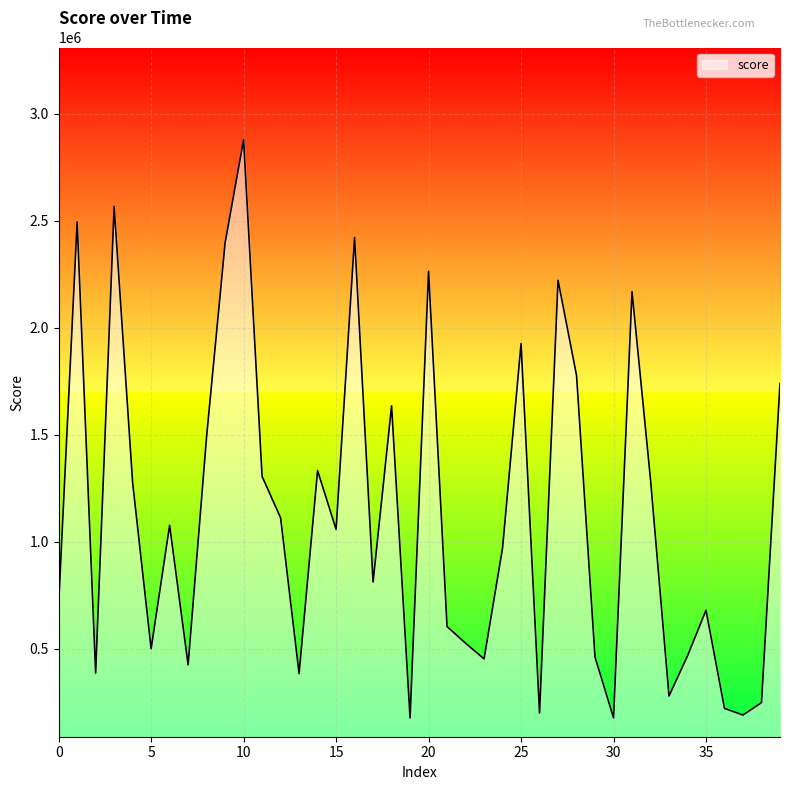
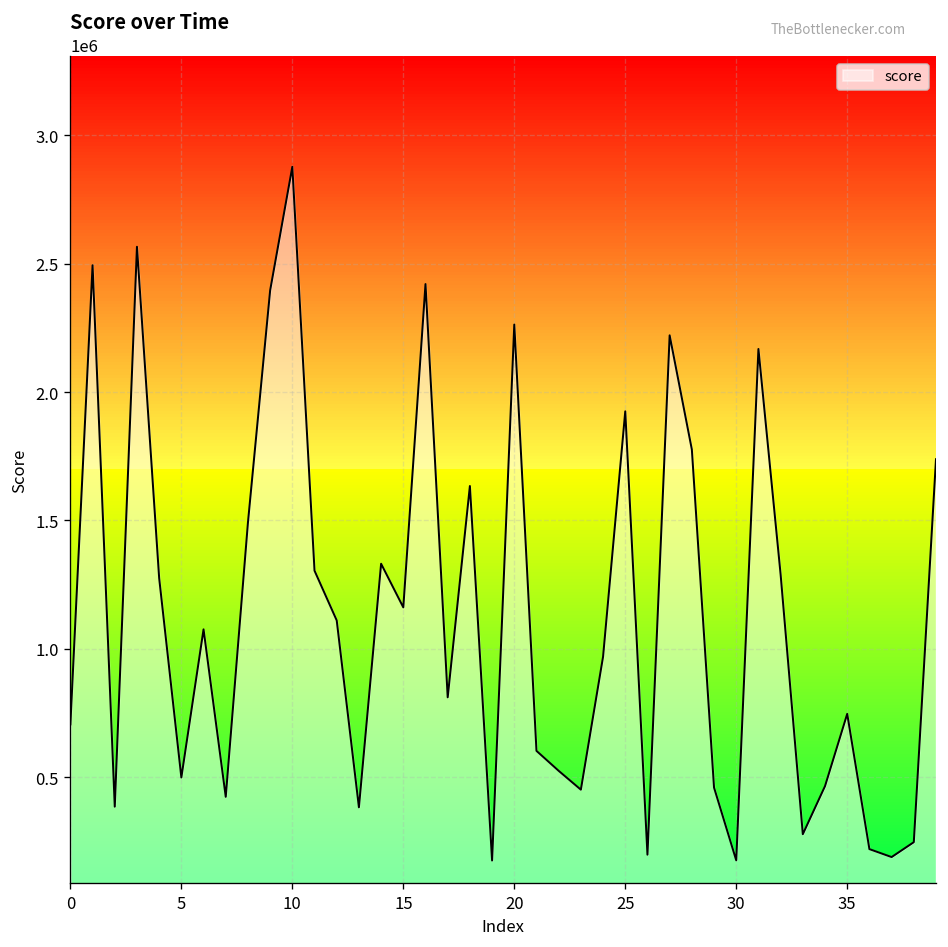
  {
    "0": 710000,
    "5": 500000,
    "10": 2880000,
-   "15": 1060000,
+   "15": 1160000,
    "20": 2260000,
    "25": 1920000,
    "30": 180000,
-   "35": 680000
+   "35": 750000
  }
